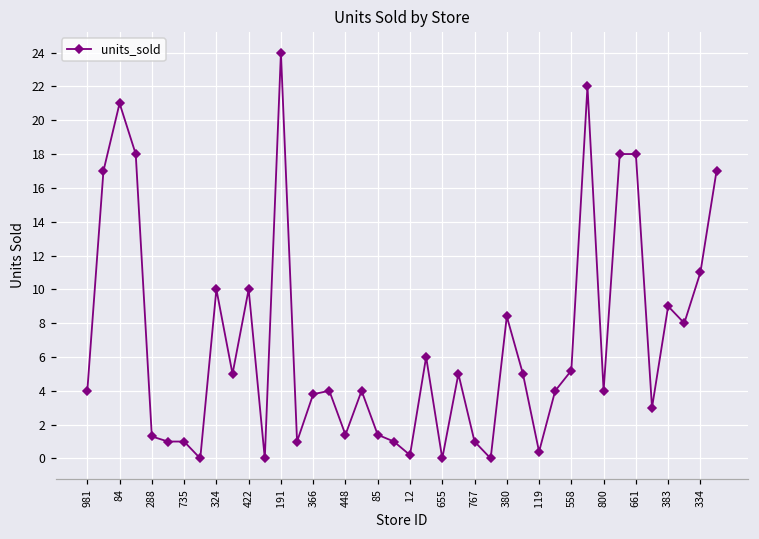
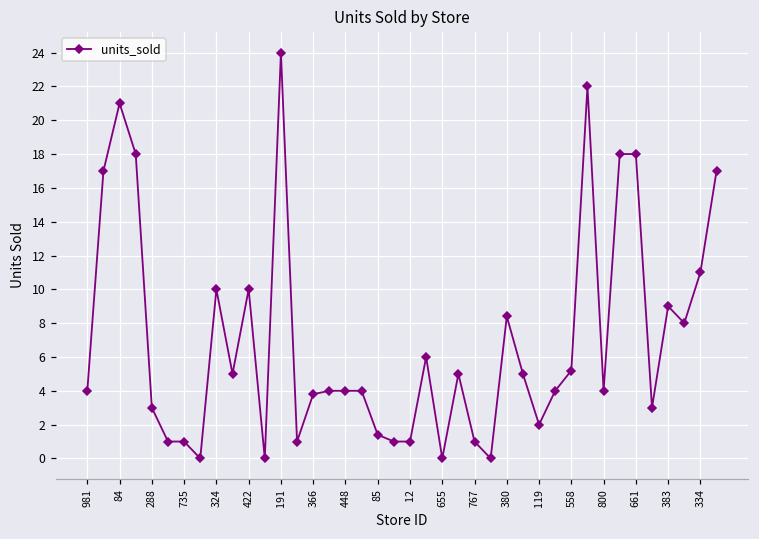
  {
    "981": 4.0,
    "84": 21.0,
-   "288": 1.3,
+   "288": 3.0,
    "735": 1.0,
    "324": 10.0,
    "422": 10.0,
    "191": 24.0,
    "366": 3.8,
-   "448": 1.4,
+   "448": 4.0,
    "85": 1.4,
-   "12": 0.2,
+   "12": 1.0,
    "655": 0.0,
    "767": 1.0,
    "380": 8.4,
-   "119": 0.4,
+   "119": 2.0,
    "558": 5.2,
    "800": 4.0,
    "661": 18.0,
    "383": 9.0,
    "334": 11.0
  }
